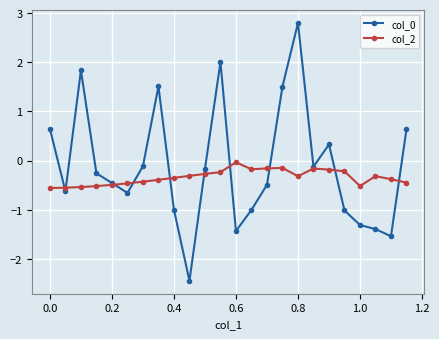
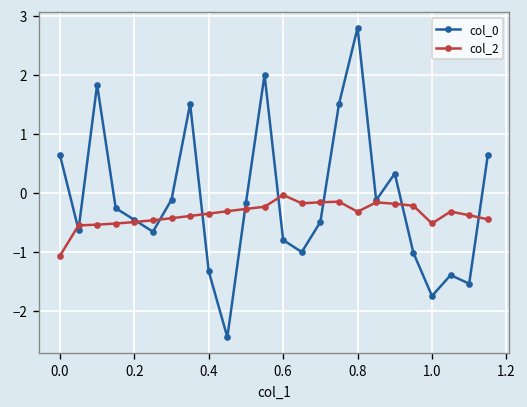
  {
    "col_0": {
      "0.0": 0.6,
-     "0.4": -1.0,
-     "0.6": -1.4,
+     "0.4": -1.3,
+     "0.6": -0.8,
      "0.8": 2.8,
-     "1.0": -1.3
+     "1.0": -1.7
    },
    "col_2": {
-     "0.0": -0.6,
+     "0.0": -1.1,
      "0.4": -0.4,
      "0.6": 0.0,
      "0.8": -0.3,
      "1.0": -0.5
    }
  }
